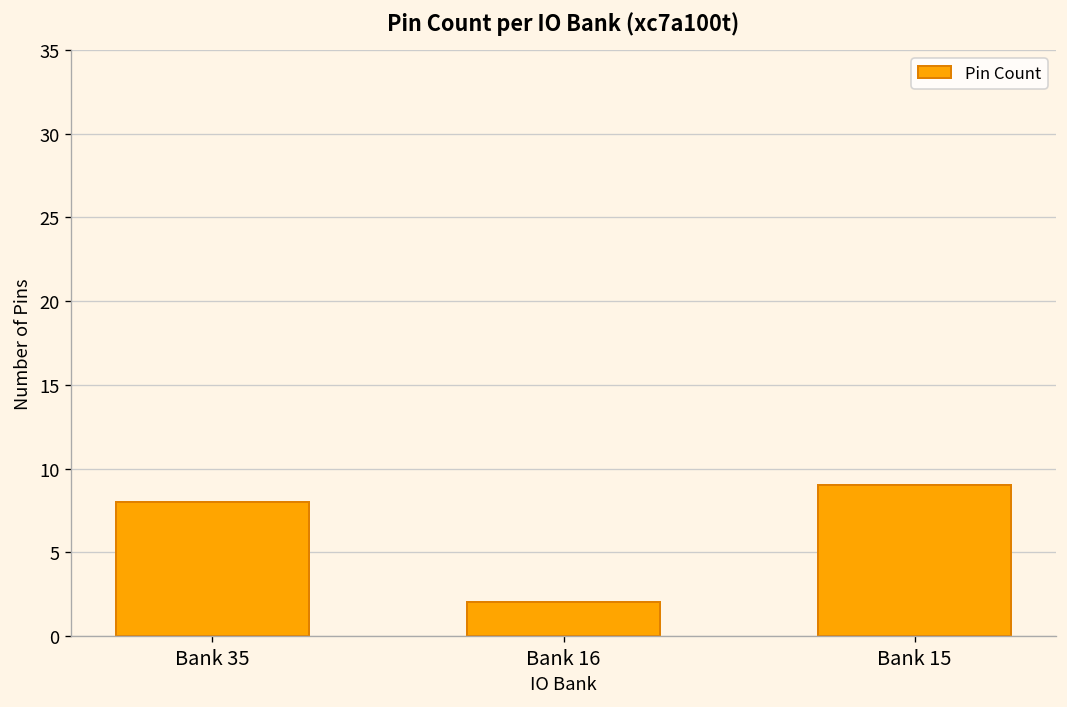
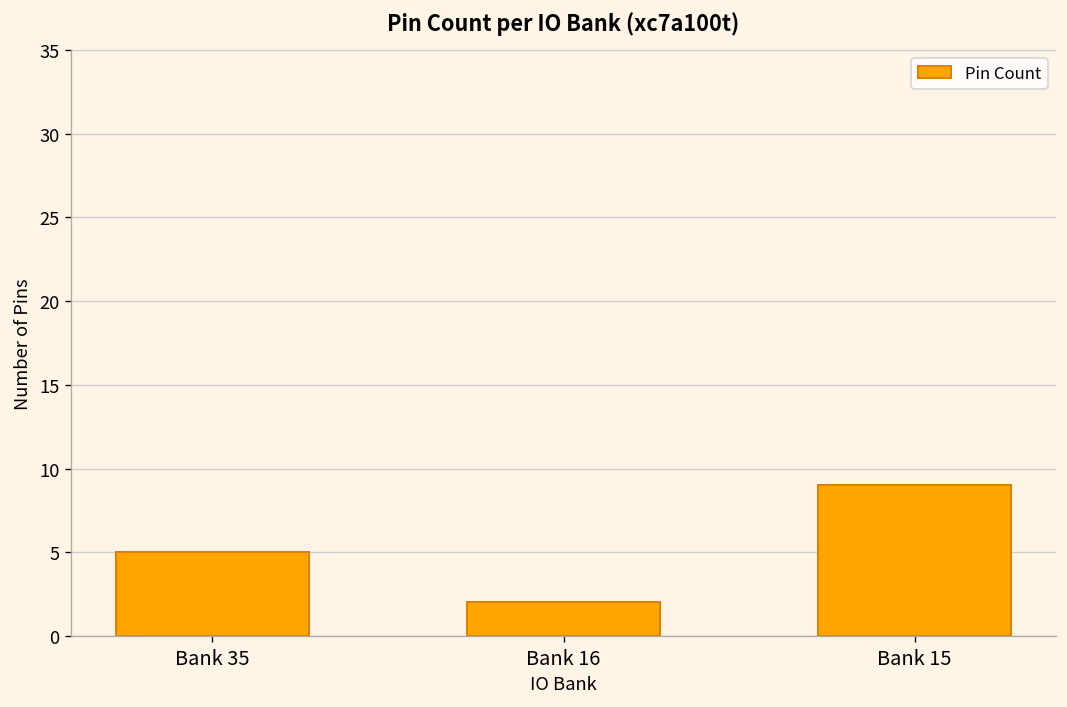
  {
-   "Bank 35": 8,
+   "Bank 35": 5,
    "Bank 16": 2,
    "Bank 15": 9
  }
